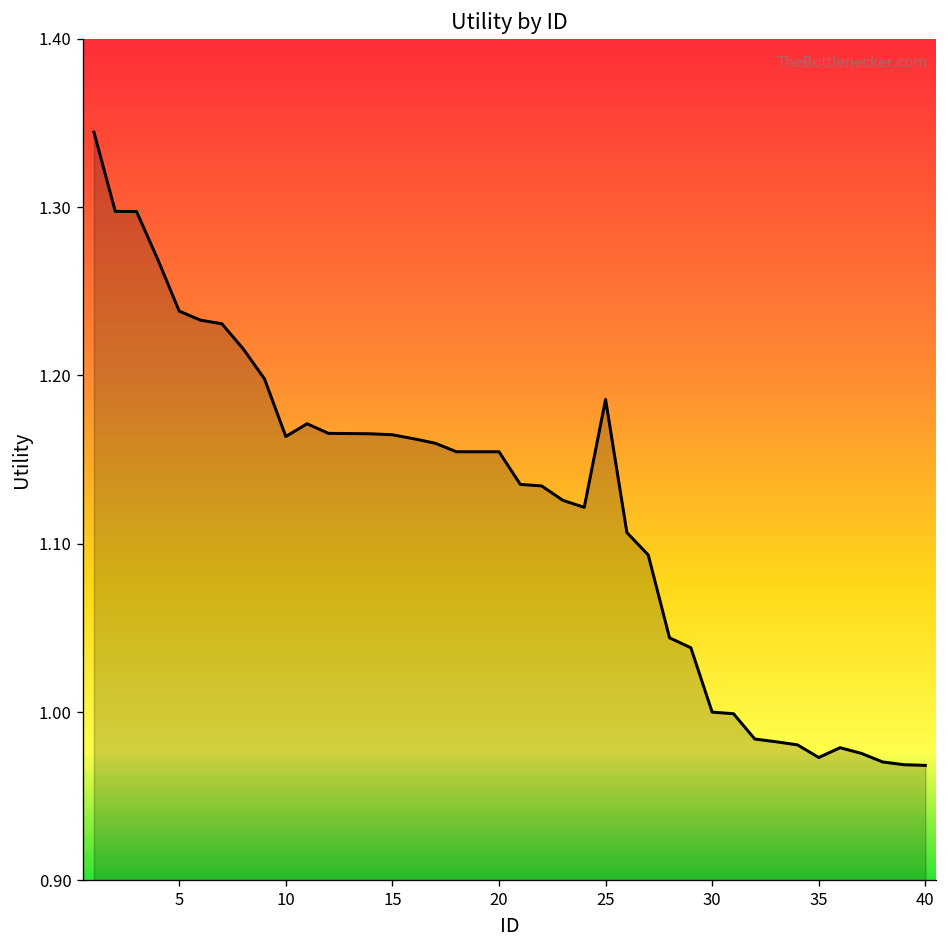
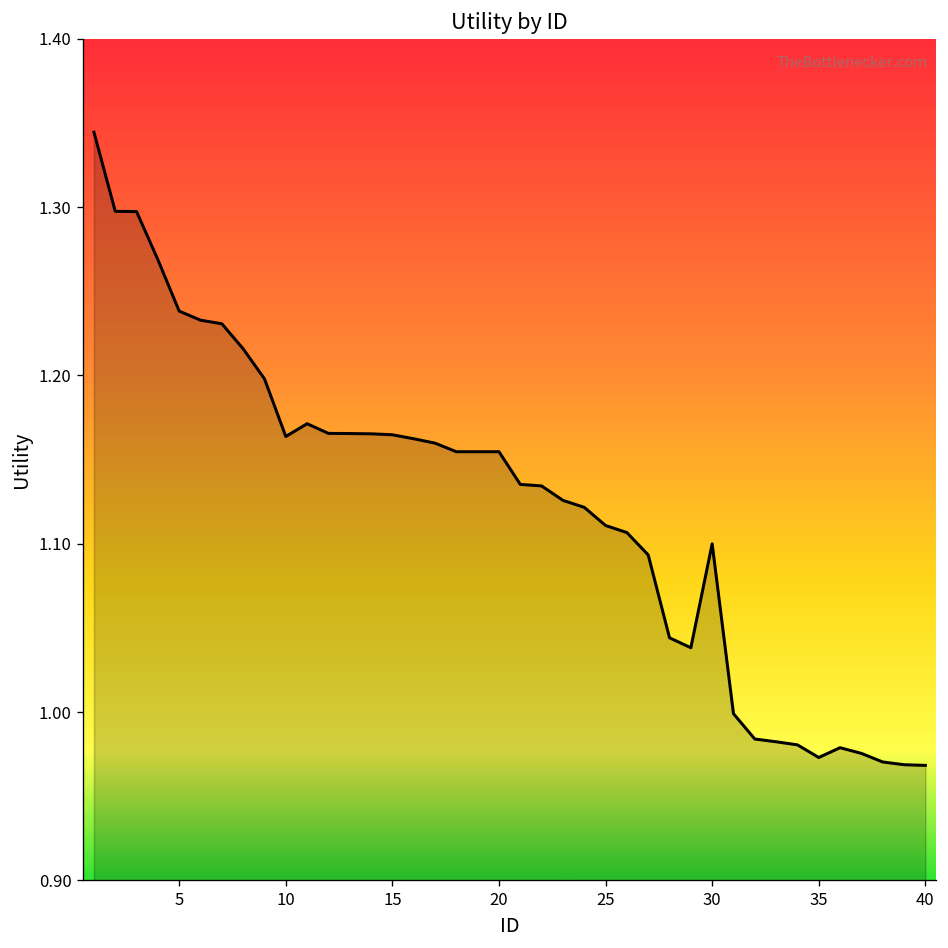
  {
    "5": 1.238,
    "10": 1.164,
    "15": 1.165,
    "20": 1.155,
-   "25": 1.186,
-   "30": 1.0,
+   "25": 1.111,
+   "30": 1.1,
    "35": 0.973,
    "40": 0.968
  }
